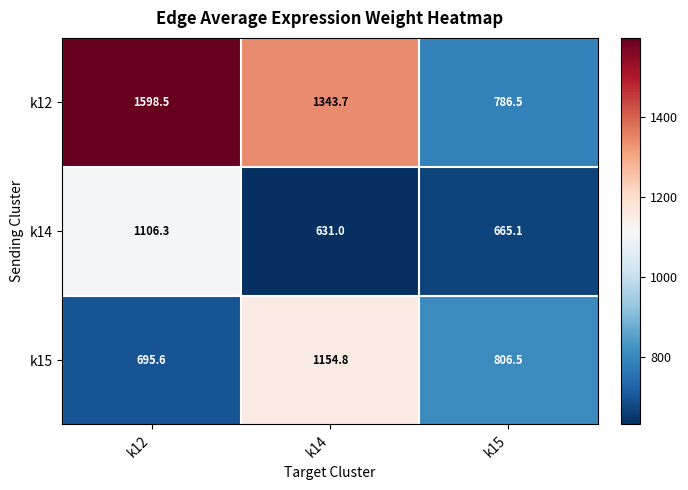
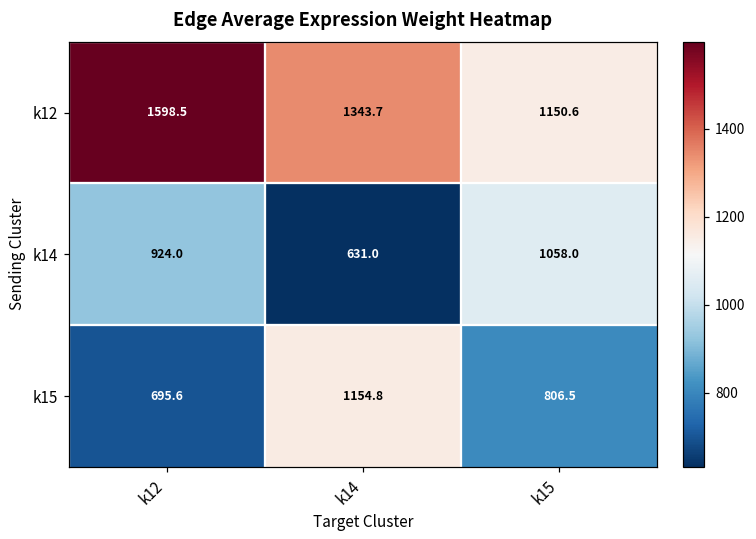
  {
    "k12": {
-     "k15": 786.5
+     "k15": 1150.6
    },
    "k14": {
-     "k12": 1106.3,
-     "k15": 665.1
+     "k12": 924.0,
+     "k15": 1058.0
    }
  }
